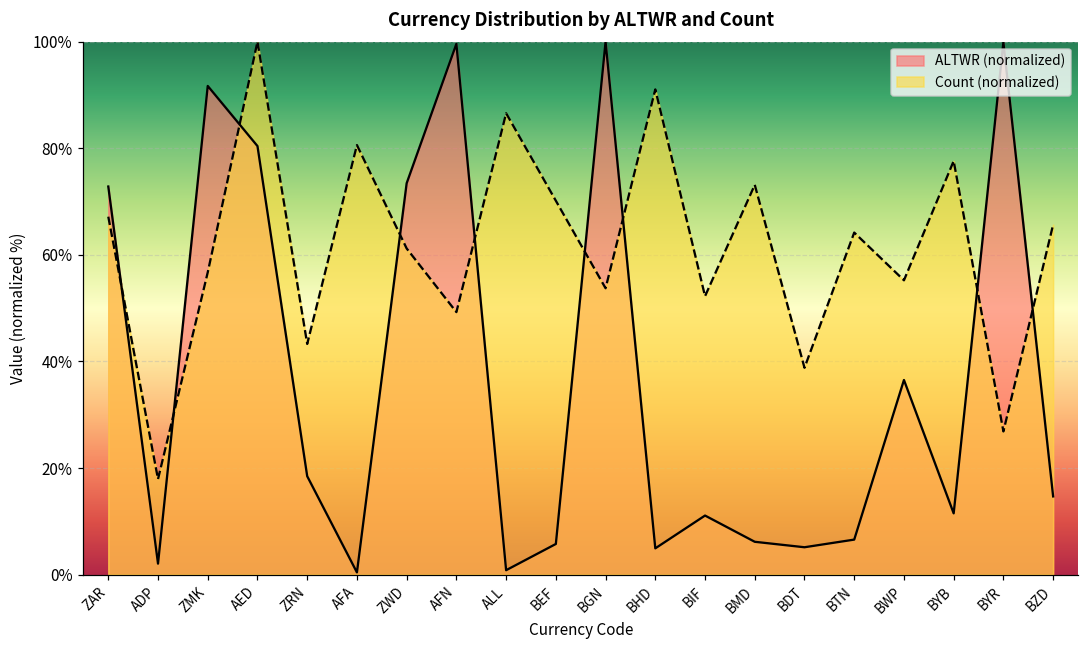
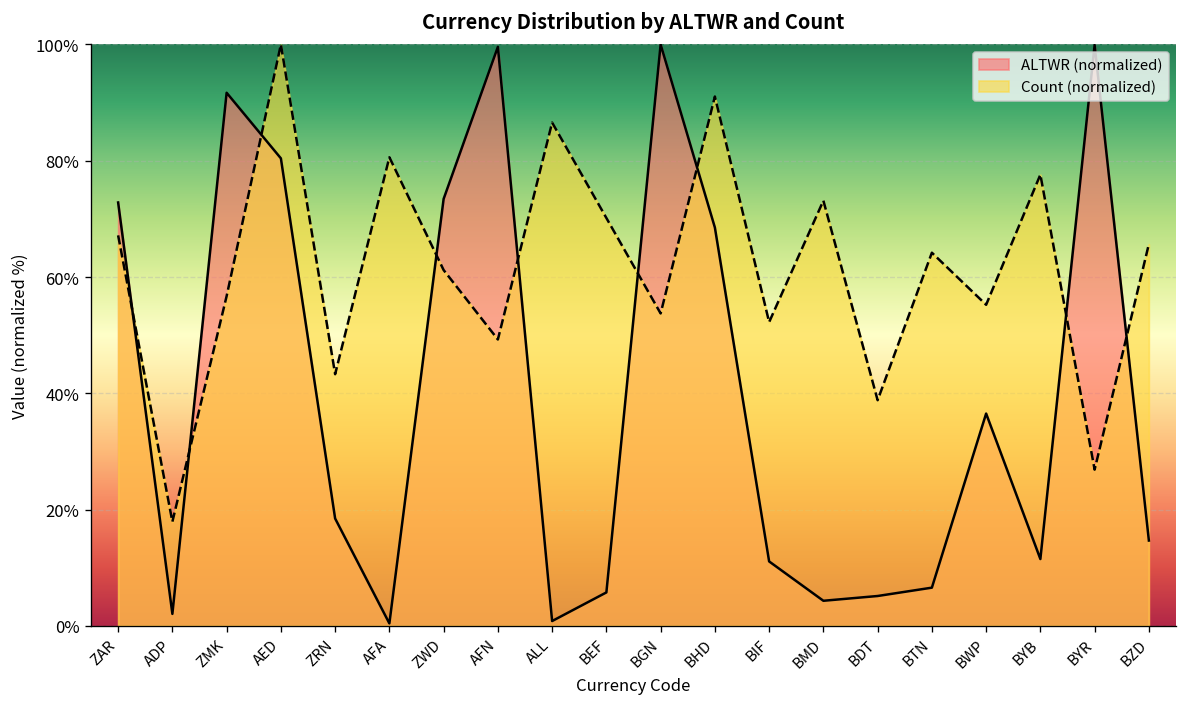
  {
    "ALTWR (normalized)": {
      "ZAR": "73%",
      "ADP": "2%",
      "ZMK": "92%",
      "AED": "80%",
      "ZRN": "18%",
      "AFA": "0%",
      "ZWD": "73%",
      "AFN": "100%",
      "ALL": "1%",
      "BEF": "6%",
      "BGN": "100%",
-     "BHD": "5%",
+     "BHD": "69%",
      "BIF": "11%",
-     "BMD": "6%",
+     "BMD": "4%",
      "BDT": "5%",
      "BTN": "7%",
      "BWP": "37%",
      "BYB": "11%",
      "BYR": "100%",
      "BZD": "15%"
    },
    "Count (normalized)": {
      "ZAR": "67%",
      "ADP": "18%",
      "ZMK": "57%",
      "AED": "100%",
      "ZRN": "43%",
      "AFA": "81%",
      "ZWD": "61%",
      "AFN": "49%",
      "ALL": "87%",
      "BEF": "70%",
      "BGN": "54%",
      "BHD": "91%",
      "BIF": "52%",
      "BMD": "73%",
      "BDT": "39%",
      "BTN": "64%",
      "BWP": "55%",
      "BYB": "78%",
      "BYR": "27%",
      "BZD": "66%"
    }
  }
